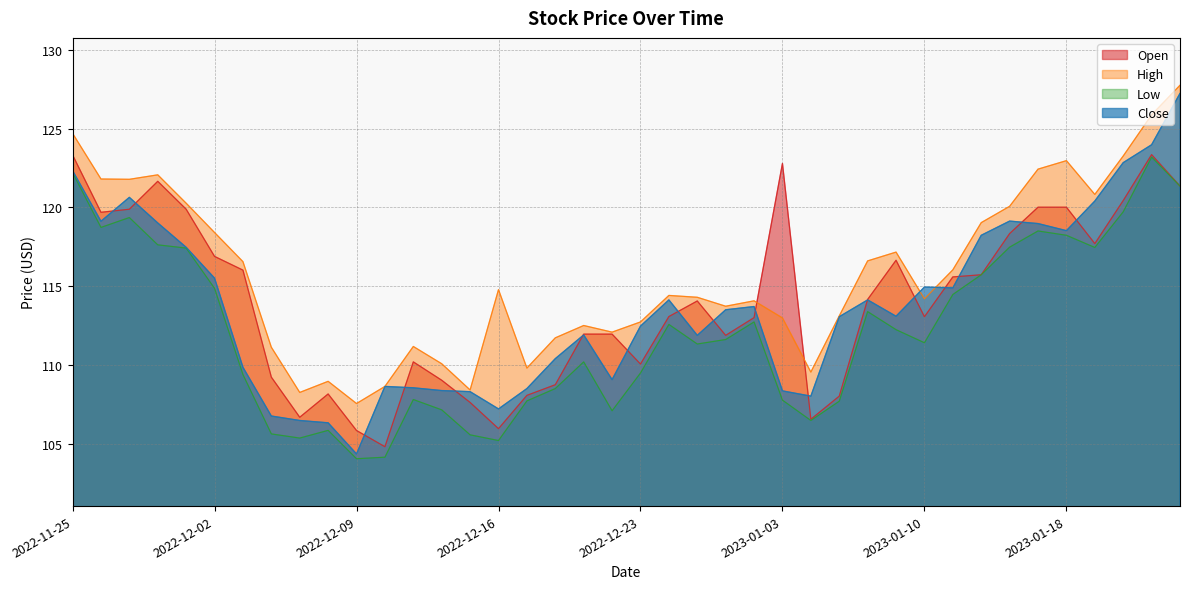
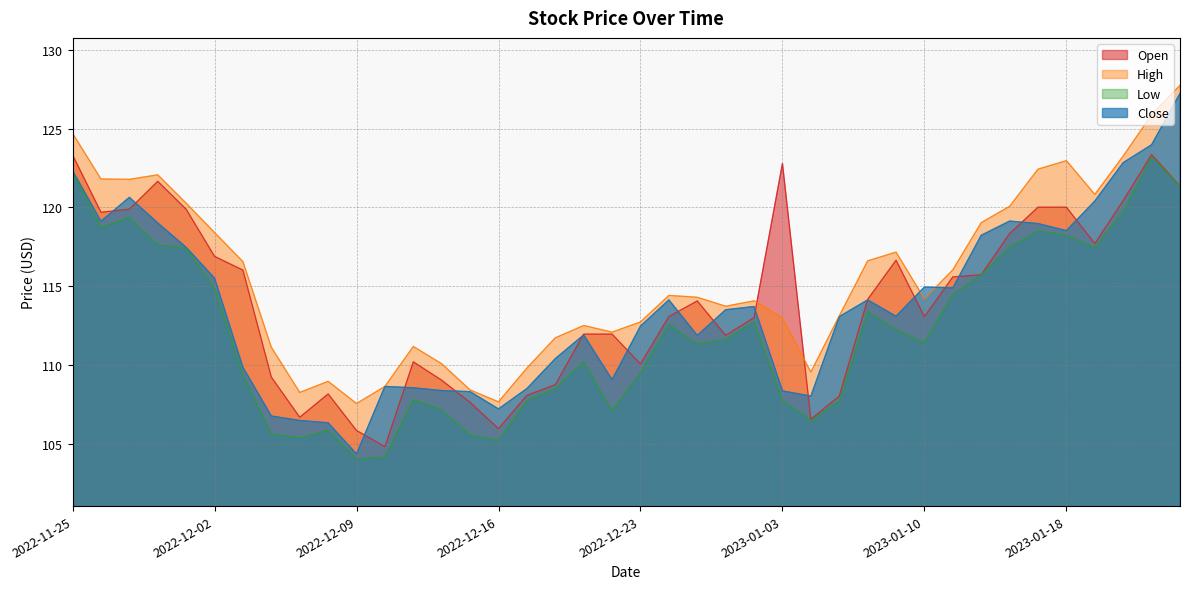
  {
    "Open": {
      "2022-11-25": 123.3,
      "2022-12-02": 116.9,
      "2022-12-09": 105.9,
      "2022-12-16": 106.0,
      "2022-12-23": 110.1,
      "2023-01-03": 122.8,
      "2023-01-10": 113.1,
      "2023-01-18": 120.0
    },
    "High": {
      "2022-11-25": 124.7,
      "2022-12-02": 118.4,
      "2022-12-09": 107.6,
-     "2022-12-16": 114.8,
+     "2022-12-16": 107.7,
      "2022-12-23": 112.7,
      "2023-01-03": 113.0,
      "2023-01-10": 114.2,
      "2023-01-18": 123.0
    },
    "Low": {
      "2022-12-02": 114.9,
      "2022-12-09": 104.1,
      "2022-12-16": 105.2,
      "2022-12-23": 109.5,
      "2023-01-03": 107.8,
      "2023-01-10": 111.4,
      "2023-01-18": 118.2
    },
    "Close": {
      "2022-12-02": 115.5,
      "2022-12-09": 104.4,
      "2022-12-16": 107.2,
      "2022-12-23": 112.5,
      "2023-01-03": 108.4,
      "2023-01-10": 115.0,
      "2023-01-18": 118.5
    }
  }
